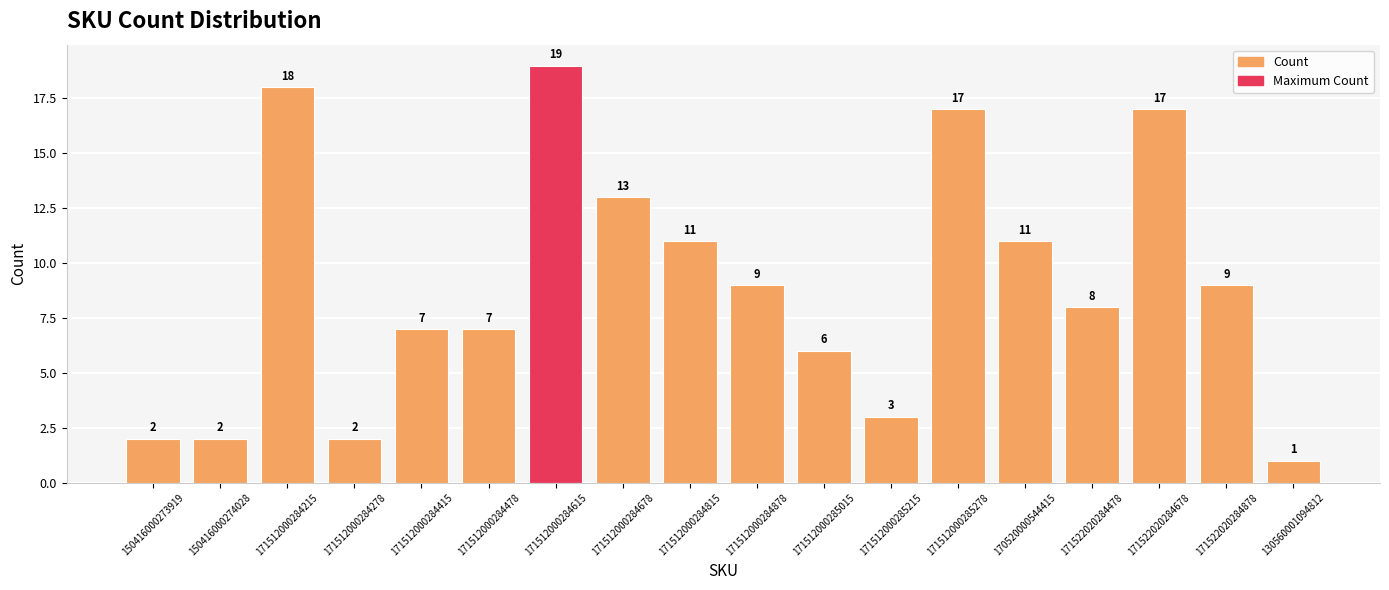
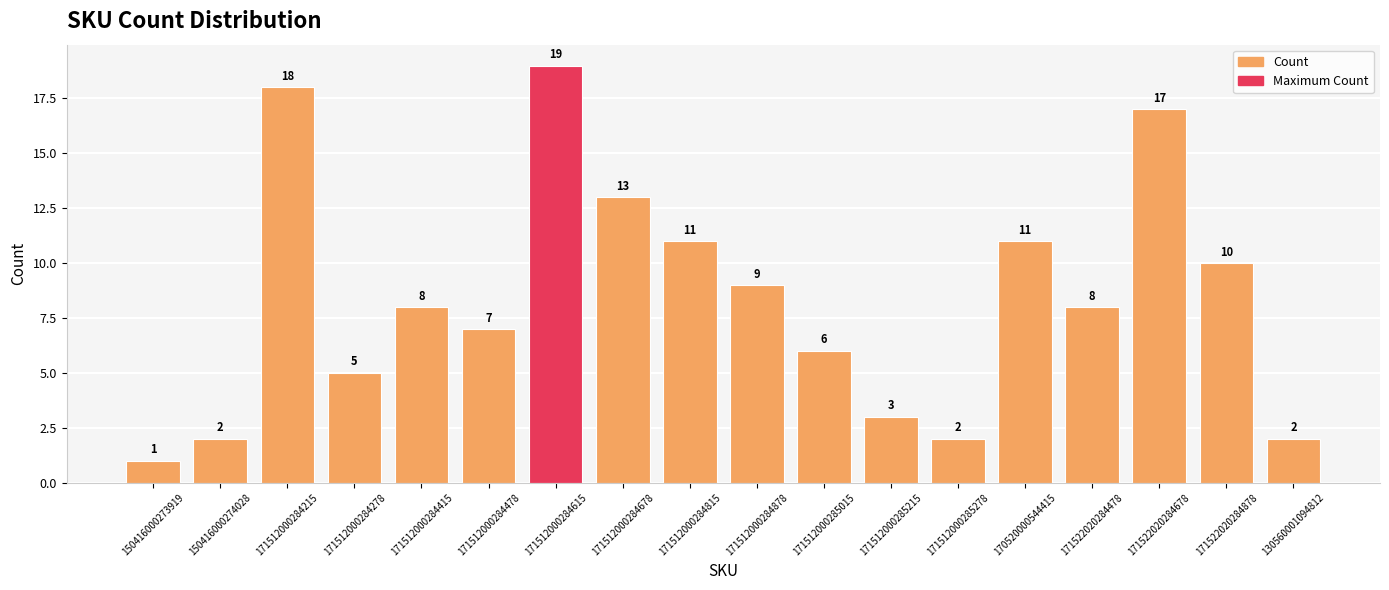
  {
-   "150416000273919": 2,
+   "150416000273919": 1,
    "150416000274028": 2,
    "171512000284215": 18,
-   "171512000284278": 2,
-   "171512000284415": 7,
+   "171512000284278": 5,
+   "171512000284415": 8,
    "171512000284478": 7,
    "171512000284615": 19,
    "171512000284678": 13,
    "171512000284815": 11,
    "171512000284878": 9,
    "171512000285015": 6,
    "171512000285215": 3,
-   "171512000285278": 17,
+   "171512000285278": 2,
    "170520000544415": 11,
    "171522020284478": 8,
    "171522020284678": 17,
-   "171522020284878": 9,
-   "130560001094812": 1
+   "171522020284878": 10,
+   "130560001094812": 2
  }
